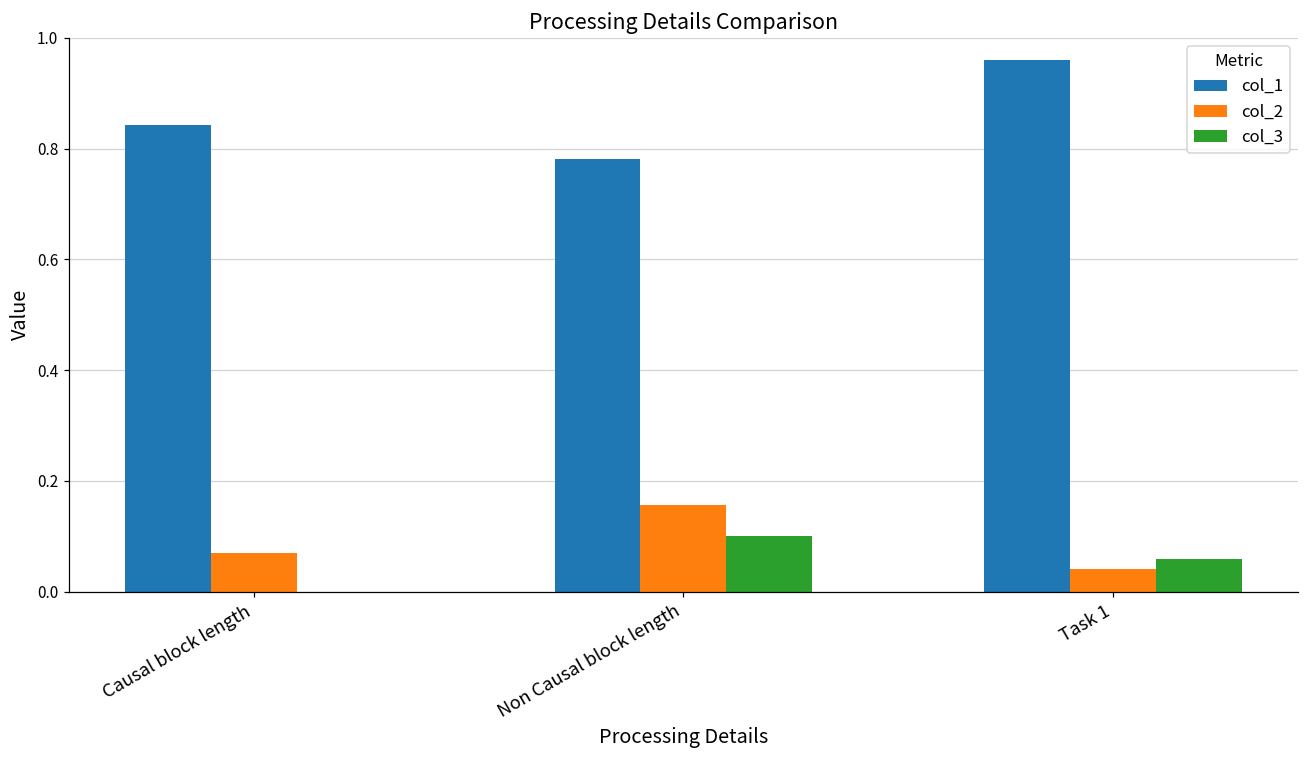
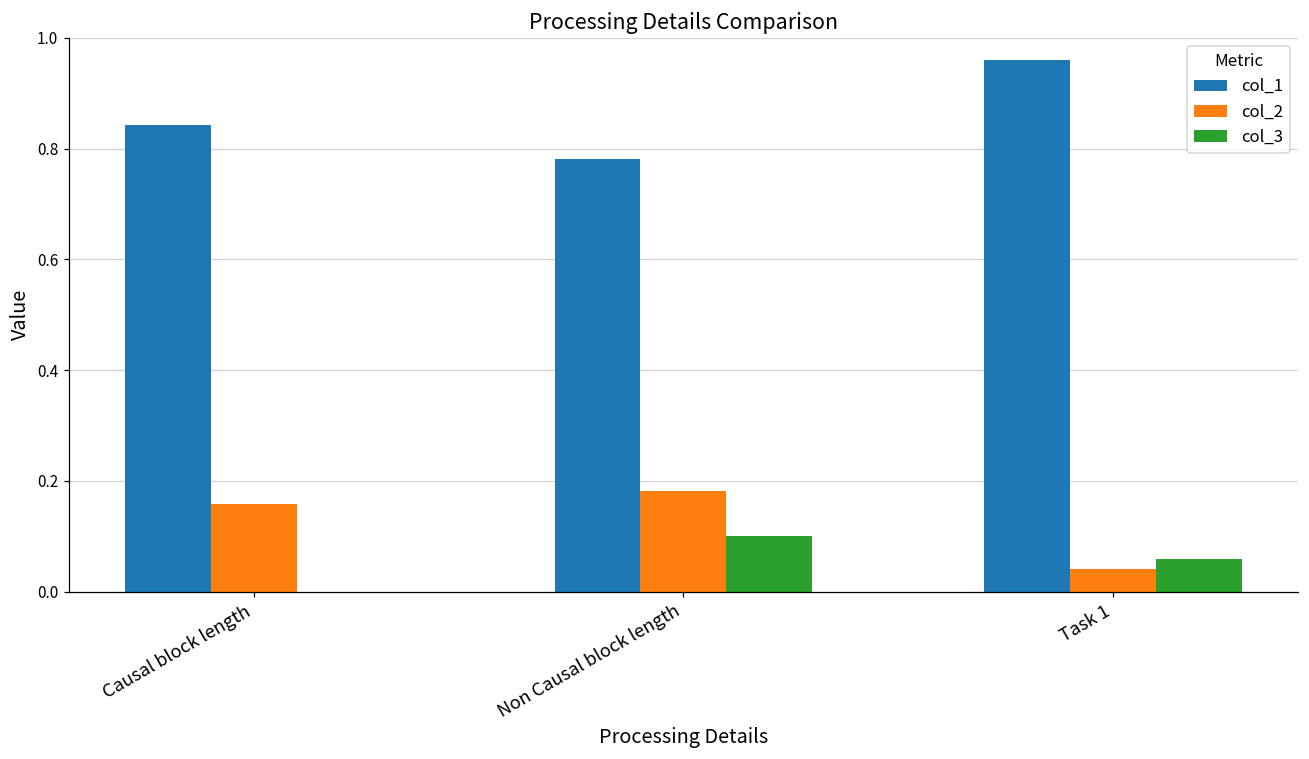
  {
    "col_1": {
      "Causal block length": 0.84,
      "Non Causal block length": 0.78,
      "Task 1": 0.96
    },
    "col_2": {
-     "Causal block length": 0.07,
-     "Non Causal block length": 0.16,
+     "Causal block length": 0.16,
+     "Non Causal block length": 0.18,
      "Task 1": 0.04
    },
    "col_3": {
      "Causal block length": 0.00,
      "Non Causal block length": 0.10,
      "Task 1": 0.06
    }
  }
